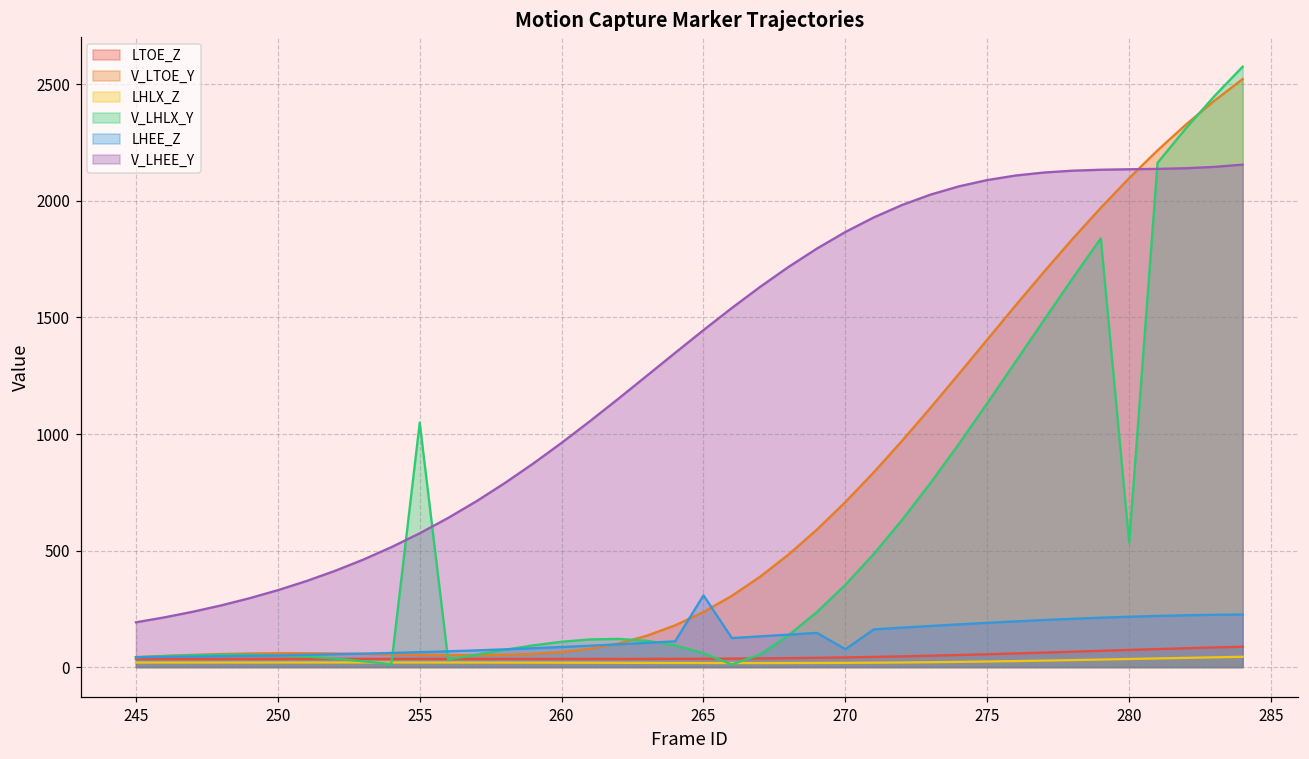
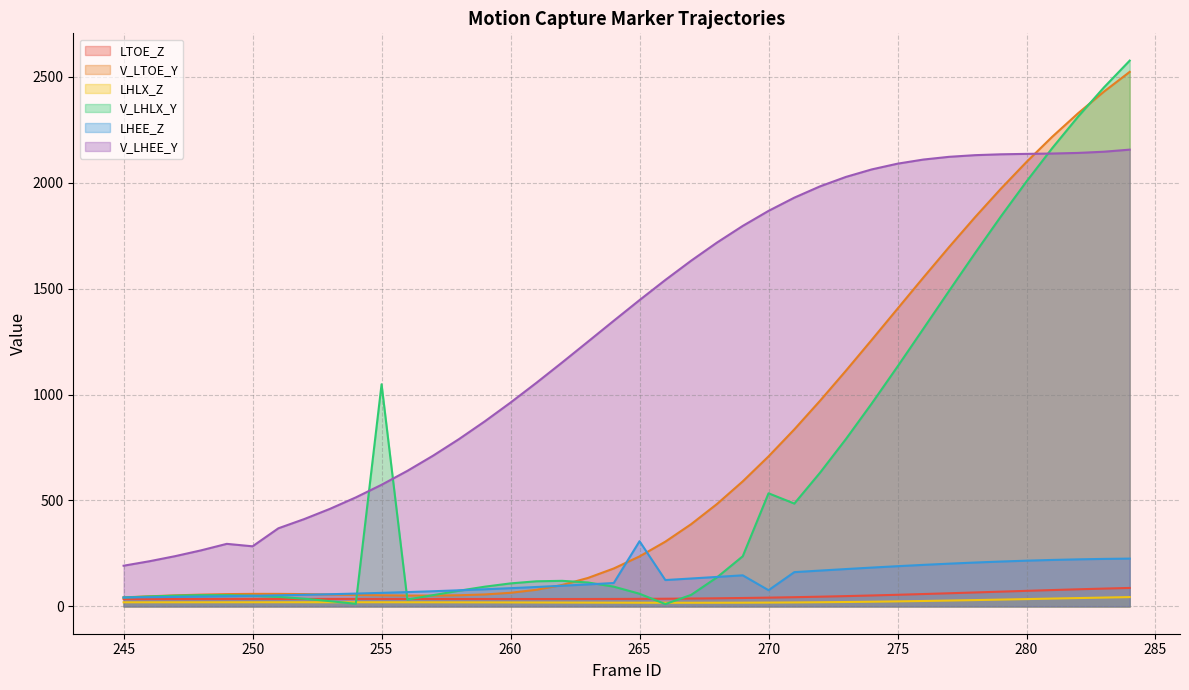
  {
    "V_LHLX_Y": {
      "255": 1050,
      "260": 110,
      "265": 60,
-     "270": 350,
+     "270": 530,
      "275": 1130,
-     "280": 530
+     "280": 2010
    },
    "LHEE_Z": {
      "260": 90,
      "265": 310,
      "270": 80,
      "275": 190,
      "280": 220
    },
    "V_LHEE_Y": {
      "245": 190,
-     "250": 330,
+     "250": 280,
      "255": 570,
      "260": 960,
      "265": 1450,
      "270": 1870,
      "275": 2090,
      "280": 2140
    }
  }
